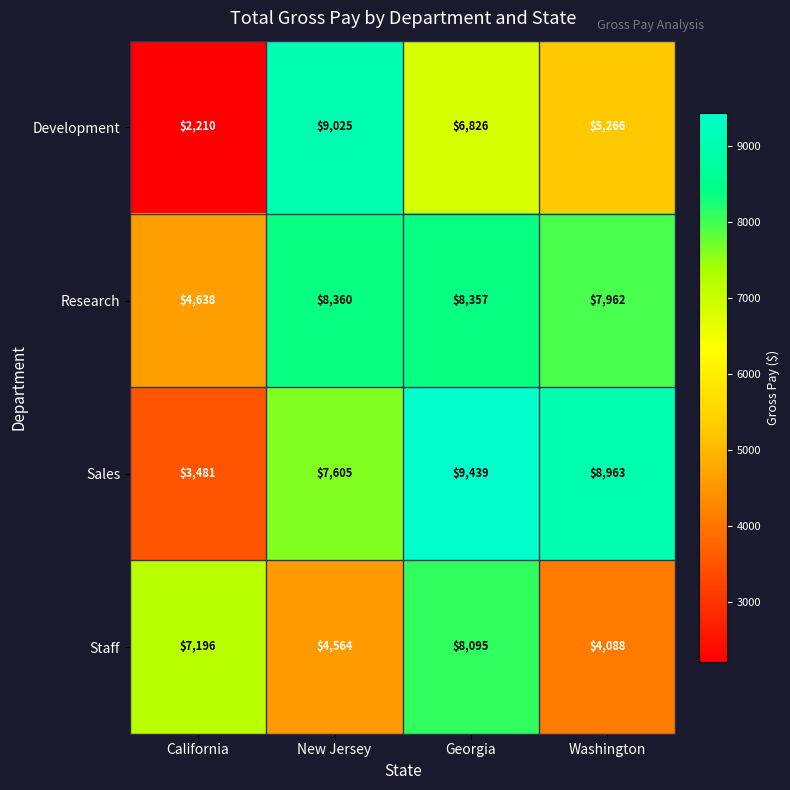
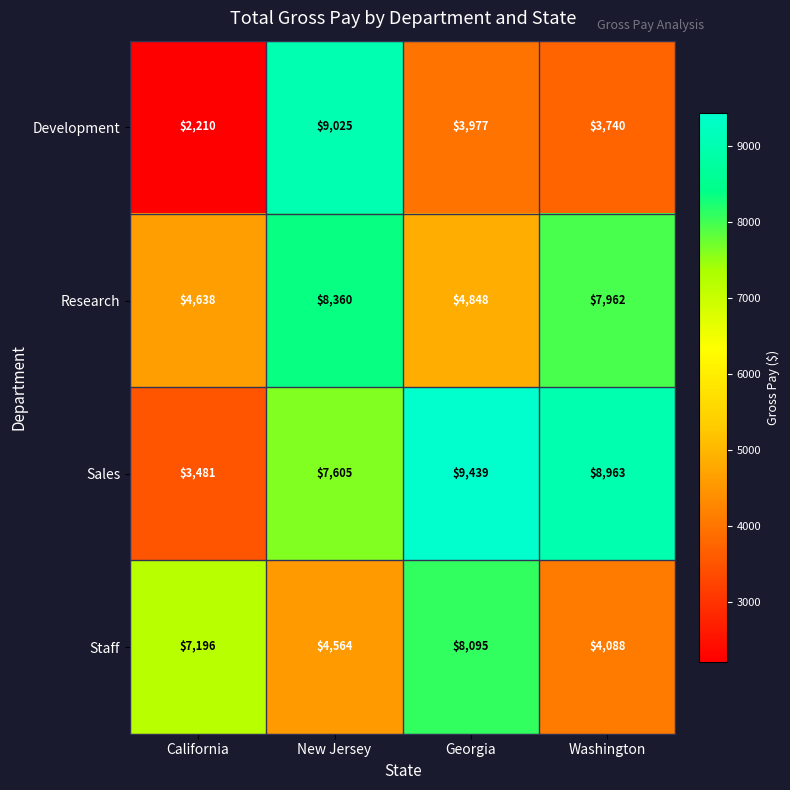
  {
    "Development": {
      "California": "$2,210",
      "New Jersey": "$9,025",
-     "Georgia": "$6,826",
-     "Washington": "$5,266"
+     "Georgia": "$3,977",
+     "Washington": "$3,740"
    },
    "Research": {
      "California": "$4,638",
      "New Jersey": "$8,360",
-     "Georgia": "$8,357",
+     "Georgia": "$4,848",
      "Washington": "$7,962"
    },
    "Sales": {
      "California": "$3,481",
      "New Jersey": "$7,605",
      "Georgia": "$9,439",
      "Washington": "$8,963"
    },
    "Staff": {
      "California": "$7,196",
      "New Jersey": "$4,564",
      "Georgia": "$8,095",
      "Washington": "$4,088"
    }
  }
